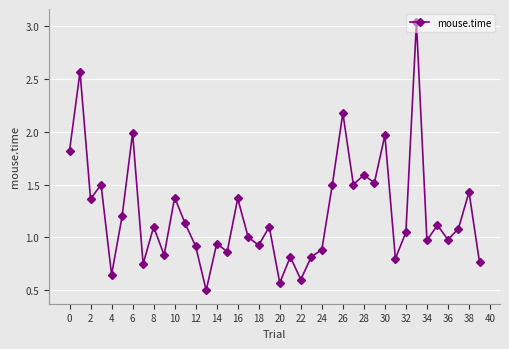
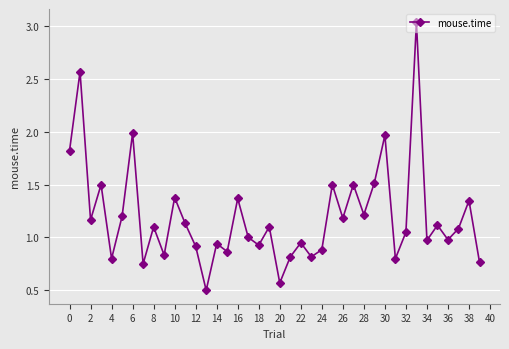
  {
    "0": 1.82,
-   "2": 1.36,
-   "4": 0.65,
+   "2": 1.17,
+   "4": 0.80,
    "6": 1.99,
    "8": 1.10,
    "10": 1.38,
    "12": 0.92,
    "14": 0.94,
    "16": 1.37,
    "18": 0.93,
    "20": 0.57,
-   "22": 0.60,
+   "22": 0.95,
    "24": 0.88,
-   "26": 2.18,
-   "28": 1.59,
+   "26": 1.18,
+   "28": 1.22,
    "30": 1.97,
    "32": 1.05,
    "34": 0.97,
    "36": 0.98,
-   "38": 1.43
+   "38": 1.35
  }
